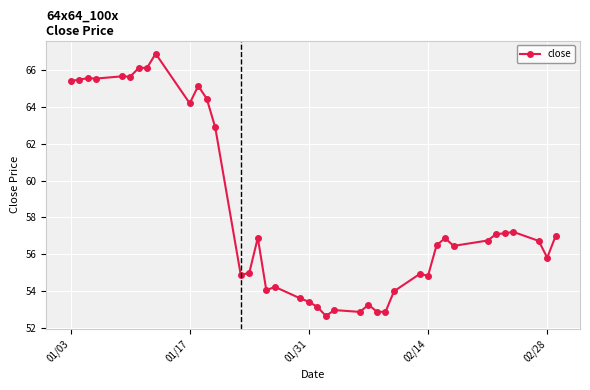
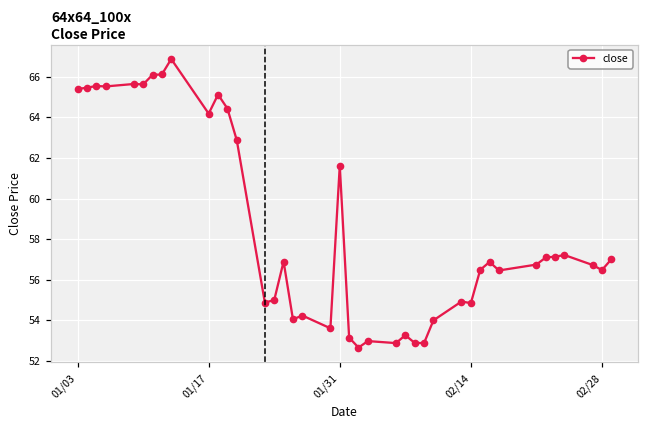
  {
    "01/03": 65.4,
    "01/17": 64.2,
-   "01/31": 53.4,
+   "01/31": 61.6,
    "02/14": 54.9,
-   "02/28": 55.8
+   "02/28": 56.5
  }
